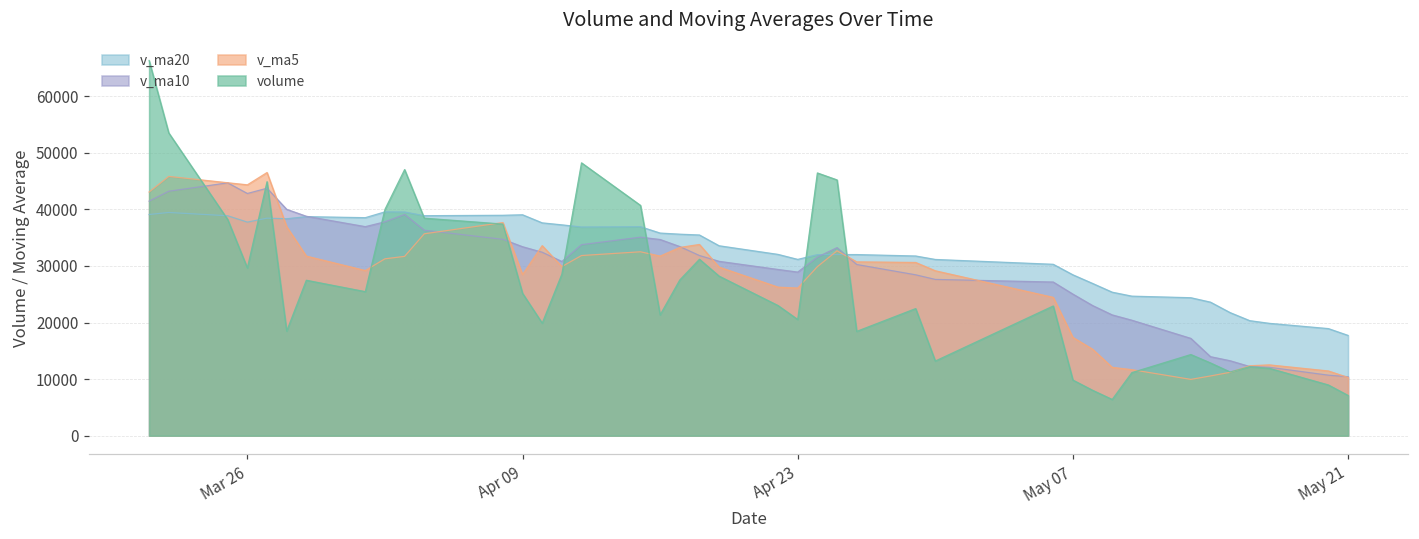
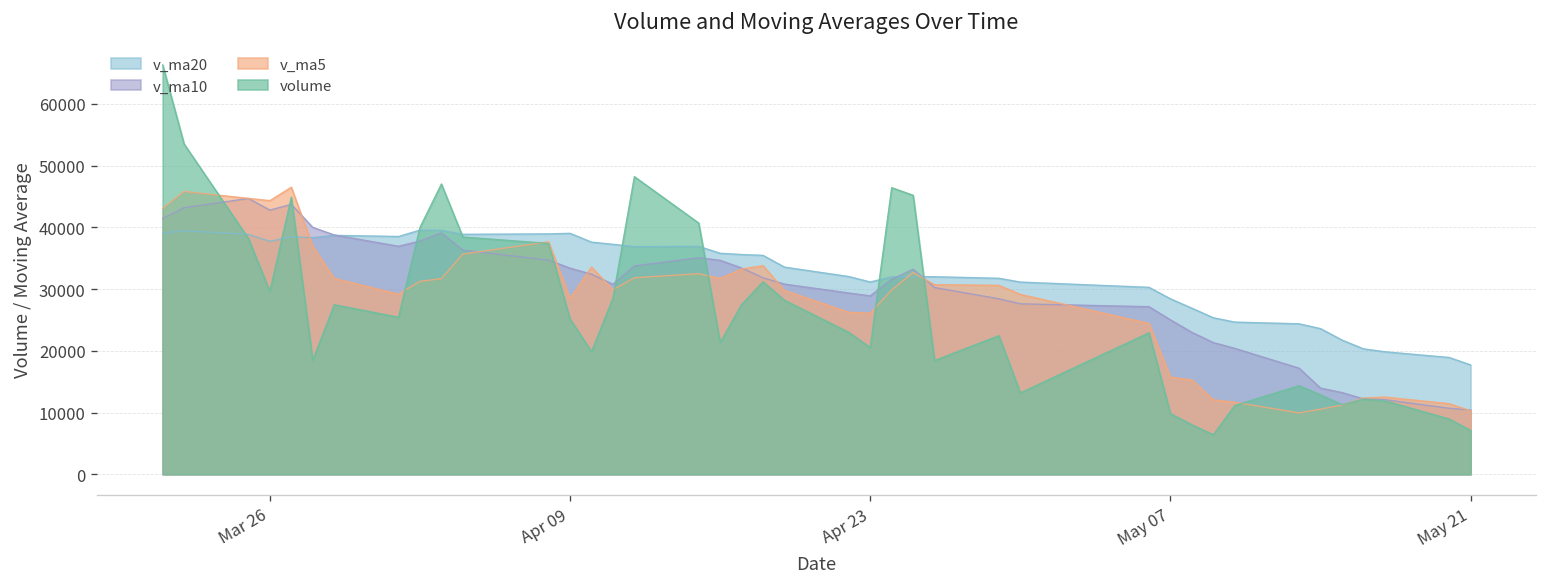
  {
    "v_ma5": {
      "Mar 26": 44000,
      "Apr 09": 28000,
      "Apr 23": 26000,
-     "May 07": 17000
+     "May 07": 16000
    }
  }
